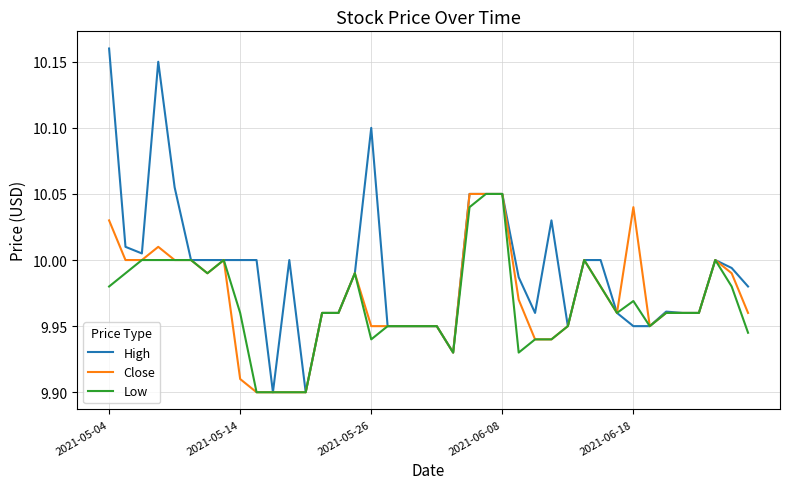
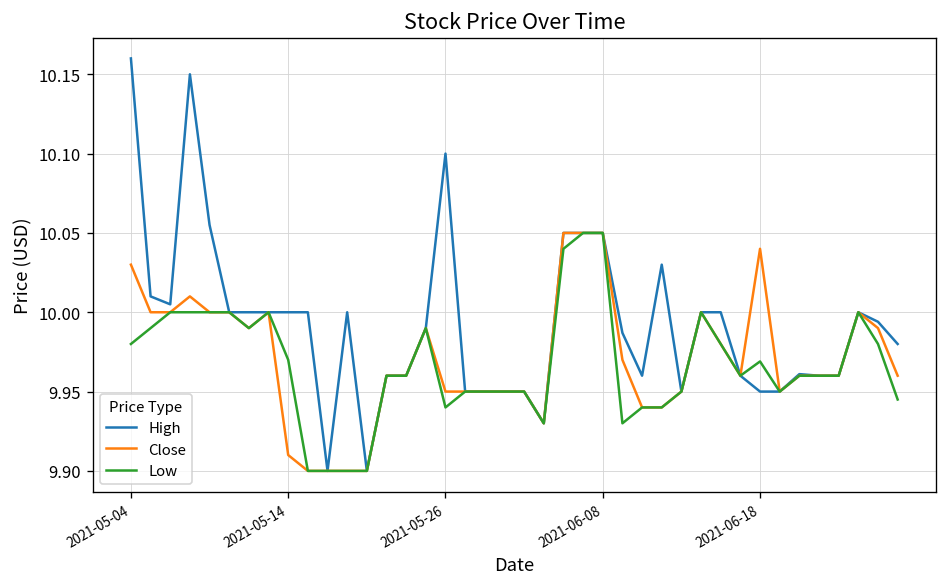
  {
    "High": {
      "2021-05-04": 10.16,
      "2021-05-14": 10.00,
      "2021-05-26": 10.10,
      "2021-06-18": 9.95
    },
    "Close": {
      "2021-05-04": 10.03,
      "2021-05-14": 9.91,
      "2021-05-26": 9.95,
      "2021-06-18": 10.04
    },
    "Low": {
      "2021-05-04": 9.98,
-     "2021-05-14": 9.96,
+     "2021-05-14": 9.97,
      "2021-05-26": 9.94,
      "2021-06-18": 9.97
    }
  }
